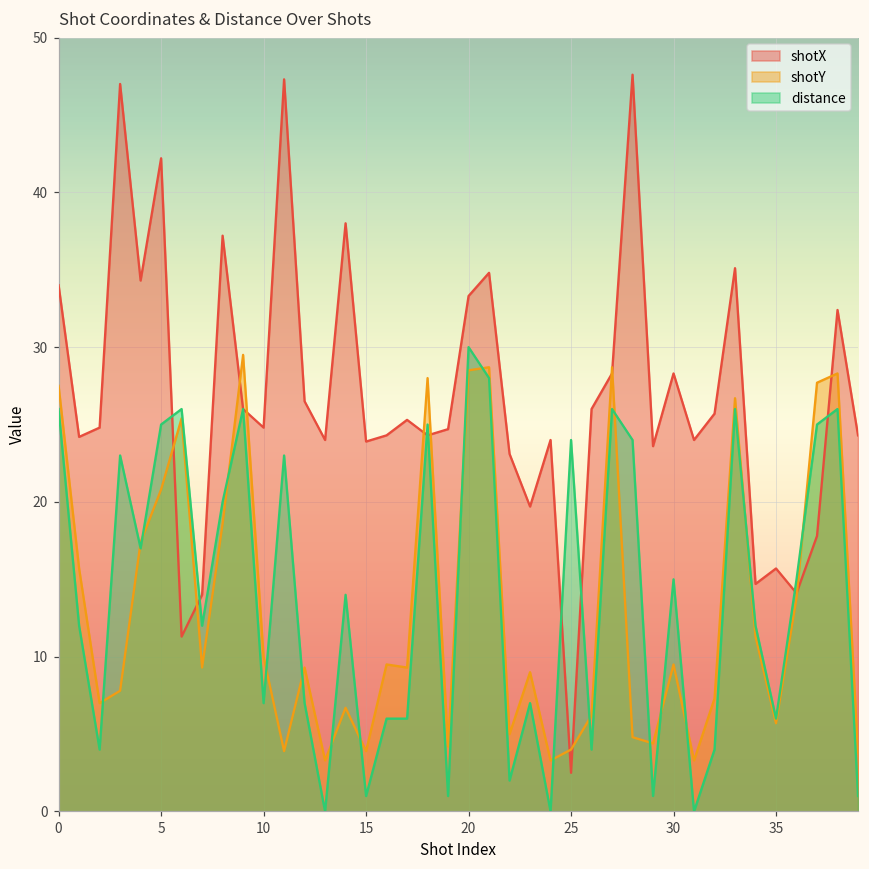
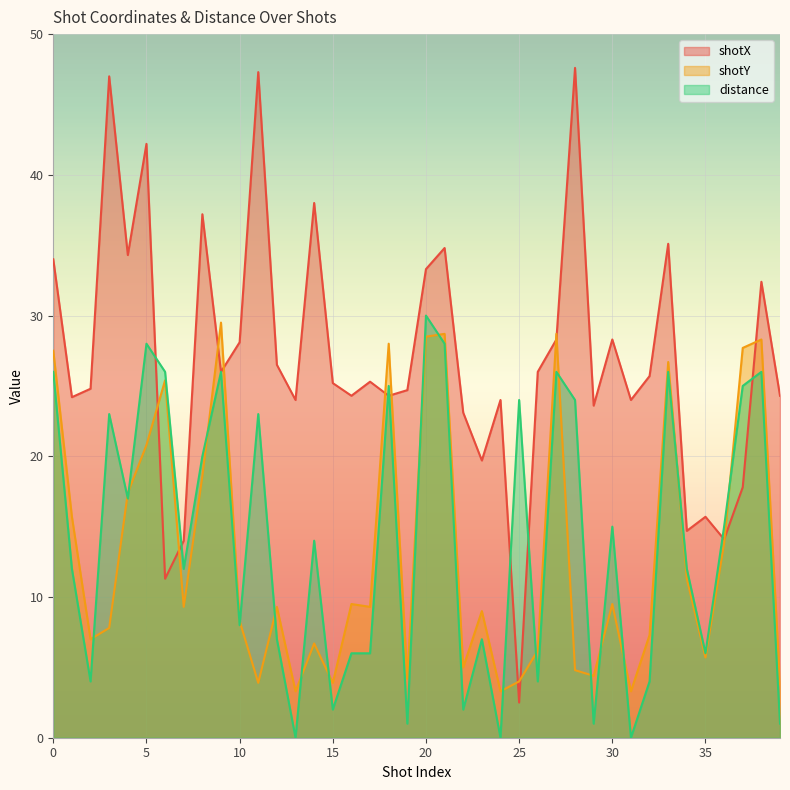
  {
    "shotX": {
      "0": 34.0,
      "5": 42.2,
-     "10": 24.8,
-     "15": 23.9,
+     "10": 28.1,
+     "15": 25.2,
      "20": 33.3,
      "25": 2.5,
      "30": 28.3,
      "35": 15.7
    },
    "shotY": {
      "0": 27.5,
      "5": 20.8,
-     "10": 10.0,
+     "10": 8.3,
      "15": 3.9,
      "20": 28.5,
      "25": 4.0,
      "30": 9.5,
      "35": 5.7
    },
    "distance": {
      "0": 26,
-     "5": 25,
-     "10": 7,
-     "15": 1,
+     "5": 28,
+     "10": 8,
+     "15": 2,
      "20": 30,
      "25": 24,
      "30": 15,
      "35": 6
    }
  }
